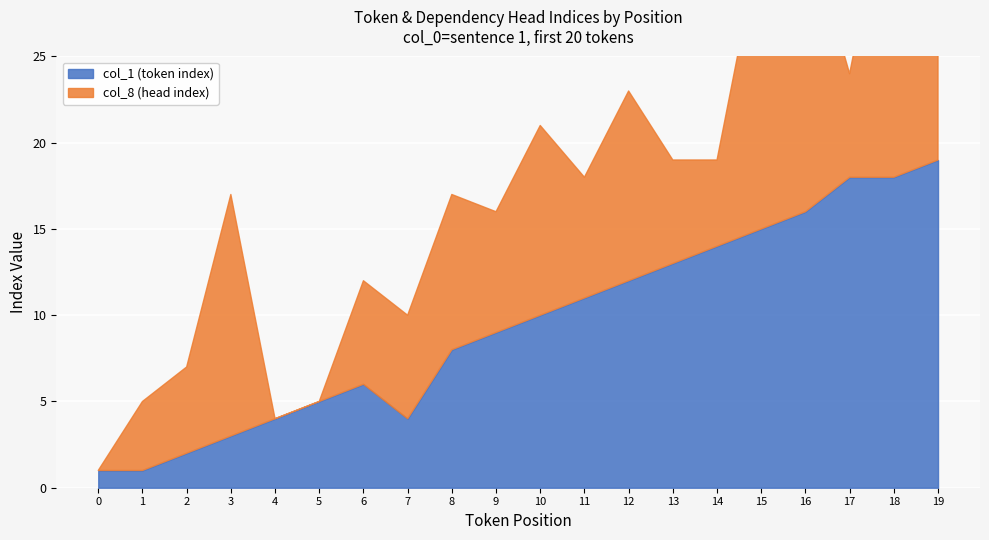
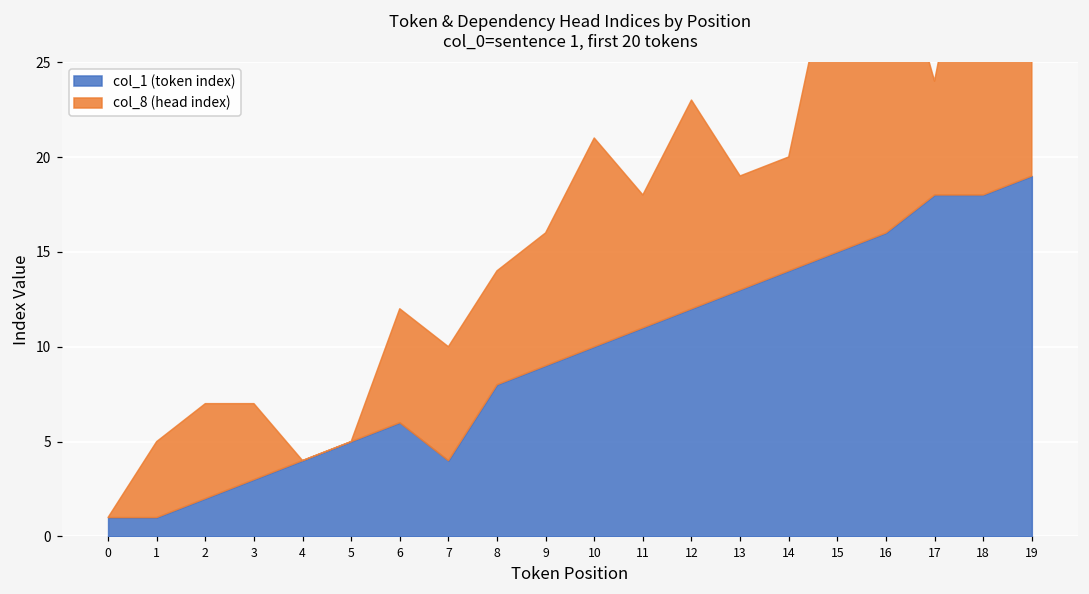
  {
    "col_1 (token index)": {
      "1": 1,
      "2": 2,
      "3": 3,
      "6": 6,
      "7": 4,
      "8": 8,
      "9": 9,
      "10": 10,
      "11": 11,
      "12": 12,
      "13": 13,
      "14": 14,
      "15": 15,
      "16": 16,
      "17": 18,
      "18": 18,
      "19": 19
    },
    "col_8 (head index)": {
      "1": 4,
      "2": 5,
-     "3": 14,
+     "3": 4,
      "6": 6,
      "7": 6,
-     "8": 9,
+     "8": 6,
      "9": 7,
      "10": 11,
      "11": 7,
      "12": 11,
      "13": 6,
-     "14": 5,
+     "14": 6,
      "17": 6
    }
  }
